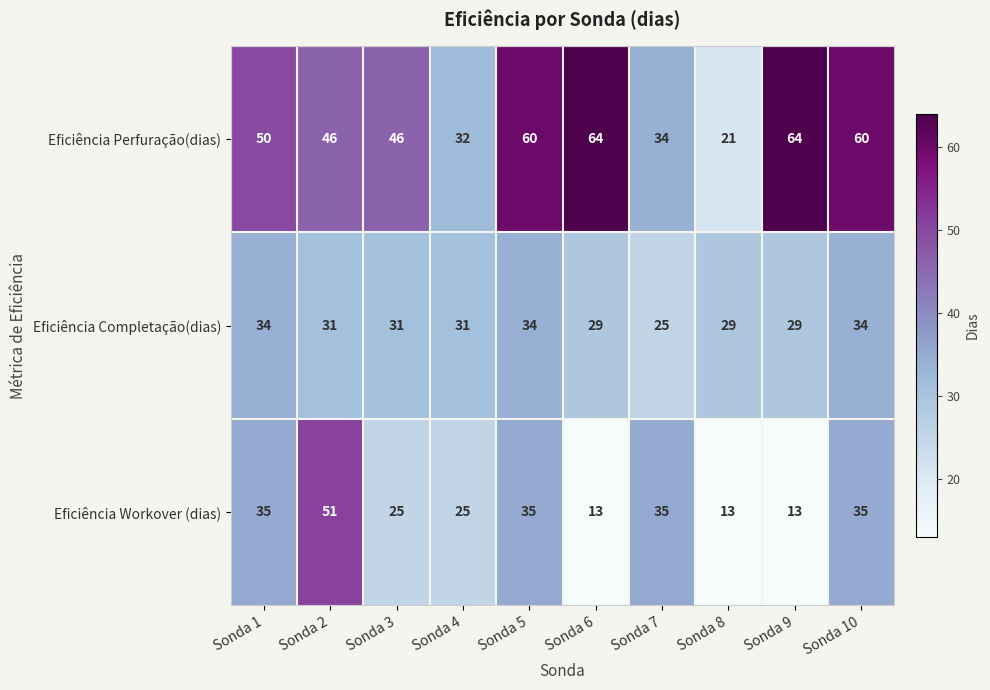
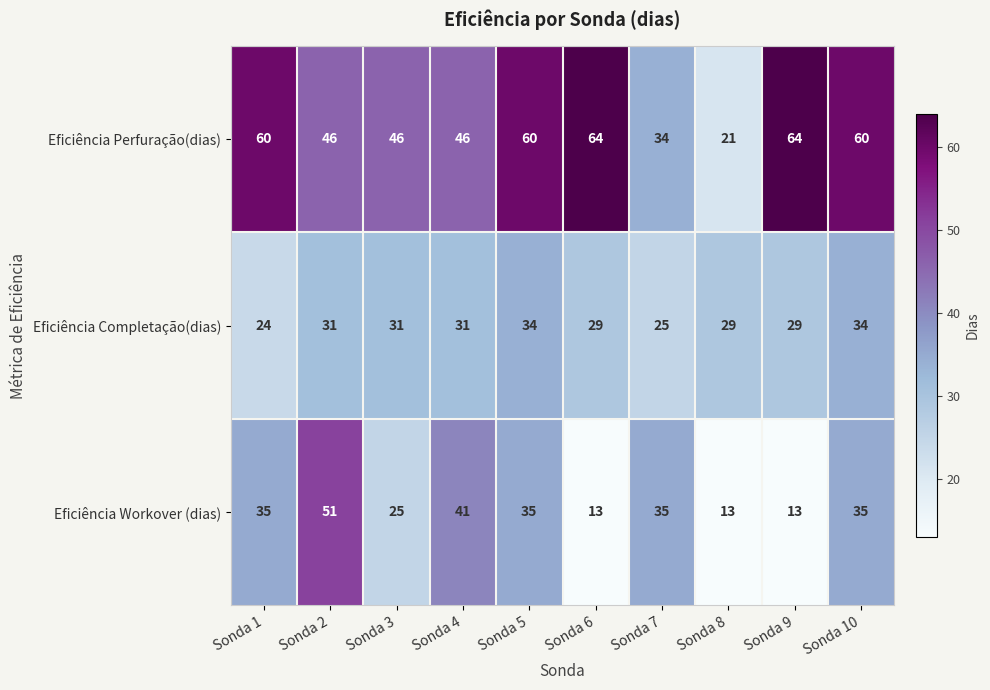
  {
    "Eficiência Perfuração(dias)": {
-     "Sonda 1": 50,
+     "Sonda 1": 60,
      "Sonda 2": 46,
      "Sonda 3": 46,
-     "Sonda 4": 32,
+     "Sonda 4": 46,
      "Sonda 5": 60,
      "Sonda 6": 64,
      "Sonda 7": 34,
      "Sonda 8": 21,
      "Sonda 9": 64,
      "Sonda 10": 60
    },
    "Eficiência Completação(dias)": {
-     "Sonda 1": 34,
+     "Sonda 1": 24,
      "Sonda 2": 31,
      "Sonda 3": 31,
      "Sonda 4": 31,
      "Sonda 5": 34,
      "Sonda 6": 29,
      "Sonda 7": 25,
      "Sonda 8": 29,
      "Sonda 9": 29,
      "Sonda 10": 34
    },
    "Eficiência Workover (dias)": {
      "Sonda 1": 35,
      "Sonda 2": 51,
      "Sonda 3": 25,
-     "Sonda 4": 25,
+     "Sonda 4": 41,
      "Sonda 5": 35,
      "Sonda 6": 13,
      "Sonda 7": 35,
      "Sonda 8": 13,
      "Sonda 9": 13,
      "Sonda 10": 35
    }
  }
